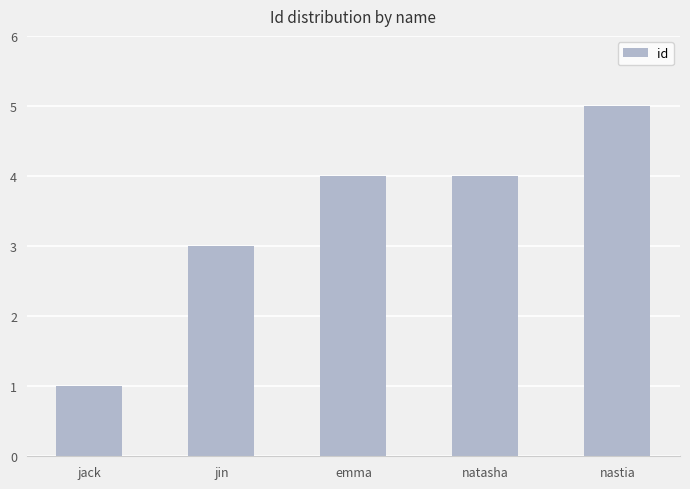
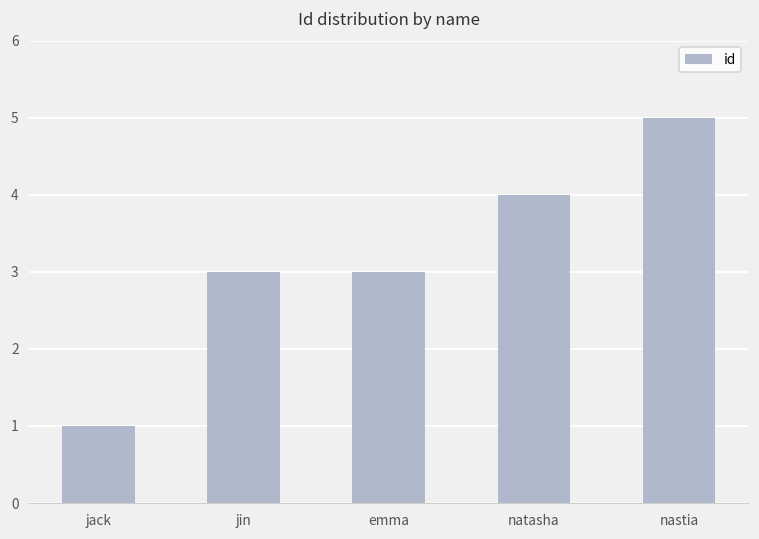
  {
    "jack": 1,
    "jin": 3,
-   "emma": 4,
+   "emma": 3,
    "natasha": 4,
    "nastia": 5
  }
